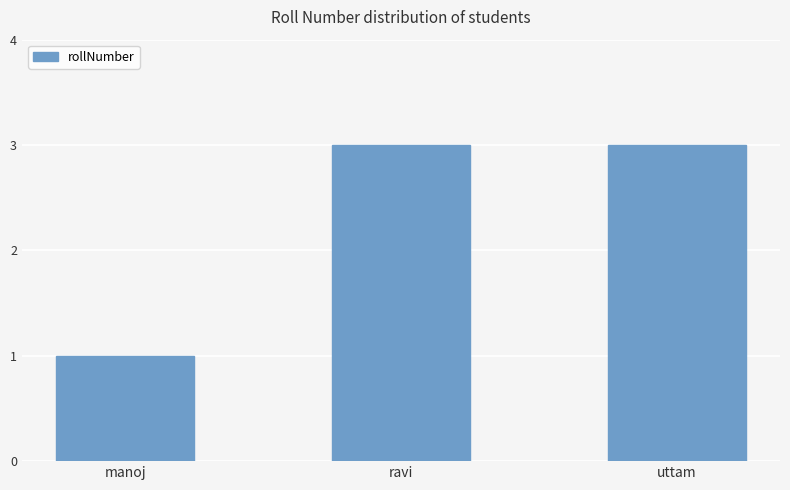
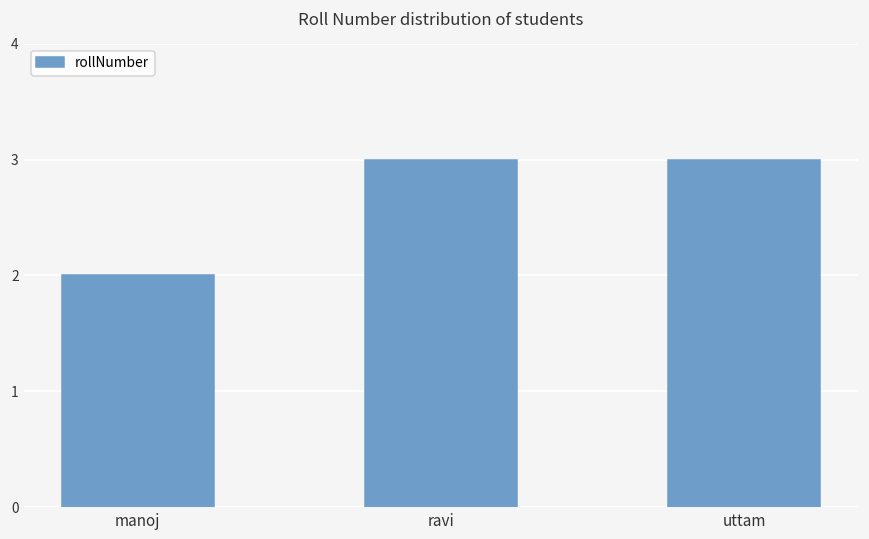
  {
-   "manoj": 1,
+   "manoj": 2,
    "ravi": 3,
    "uttam": 3
  }
